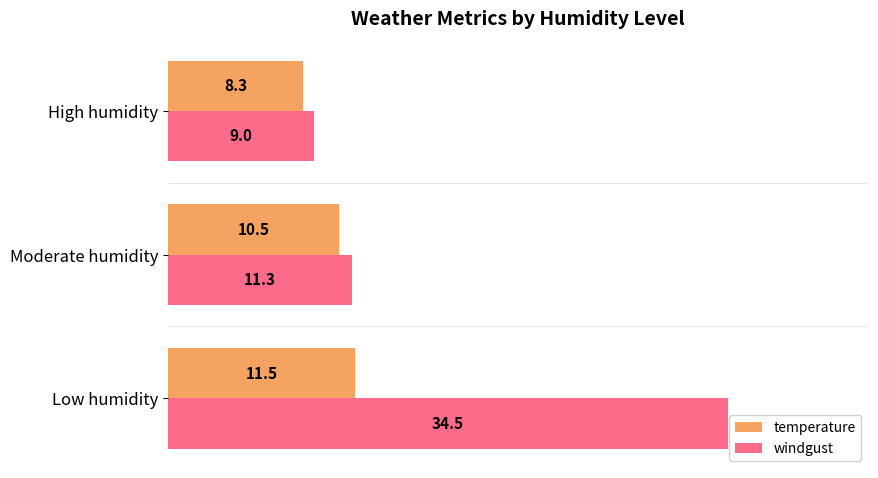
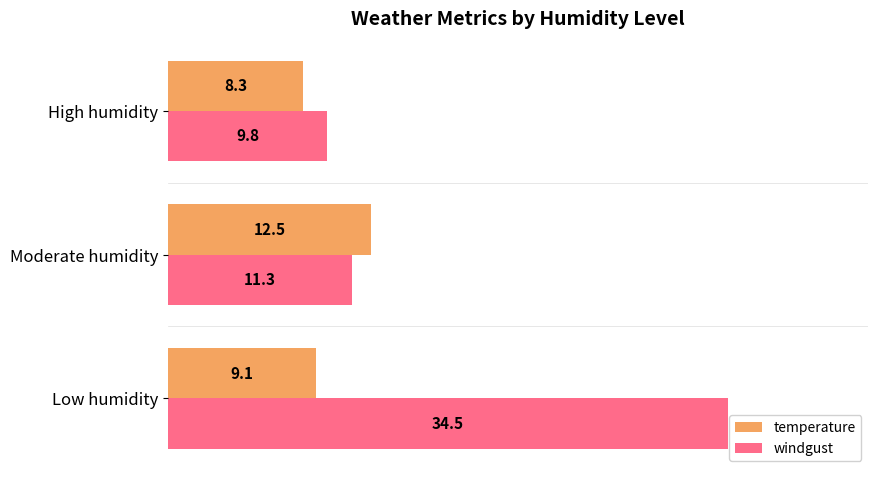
  {
    "temperature": {
      "High humidity": 8.3,
-     "Moderate humidity": 10.5,
-     "Low humidity": 11.5
+     "Moderate humidity": 12.5,
+     "Low humidity": 9.1
    },
    "windgust": {
-     "High humidity": 9.0,
+     "High humidity": 9.8,
      "Moderate humidity": 11.3,
      "Low humidity": 34.5
    }
  }
